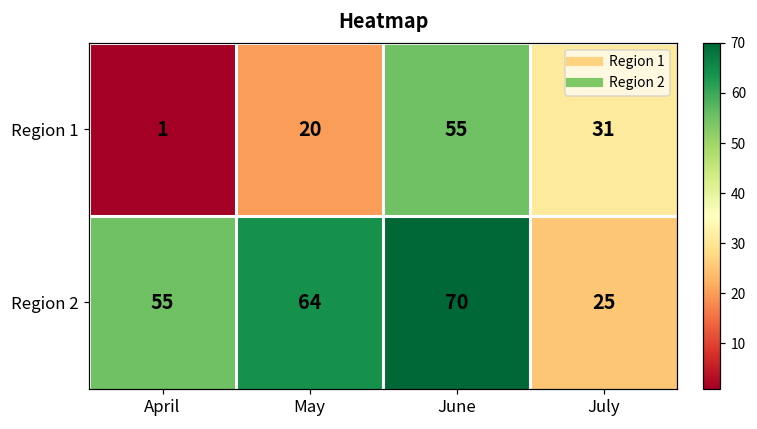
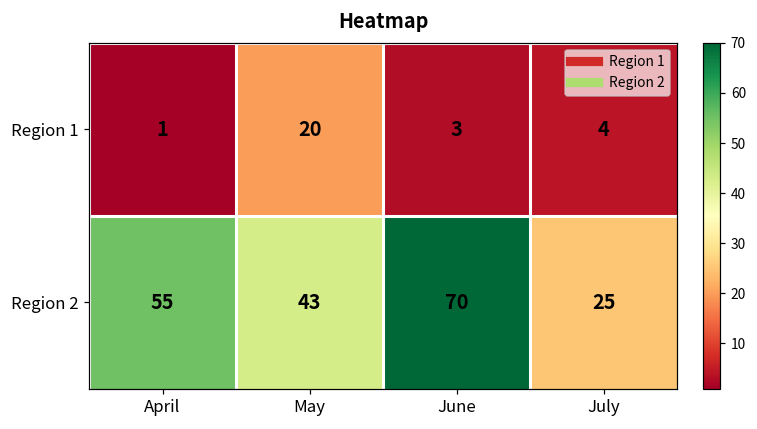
  {
    "Region 1": {
      "April": 1,
      "May": 20,
-     "June": 55,
-     "July": 31
+     "June": 3,
+     "July": 4
    },
    "Region 2": {
      "April": 55,
-     "May": 64,
+     "May": 43,
      "June": 70,
      "July": 25
    }
  }
